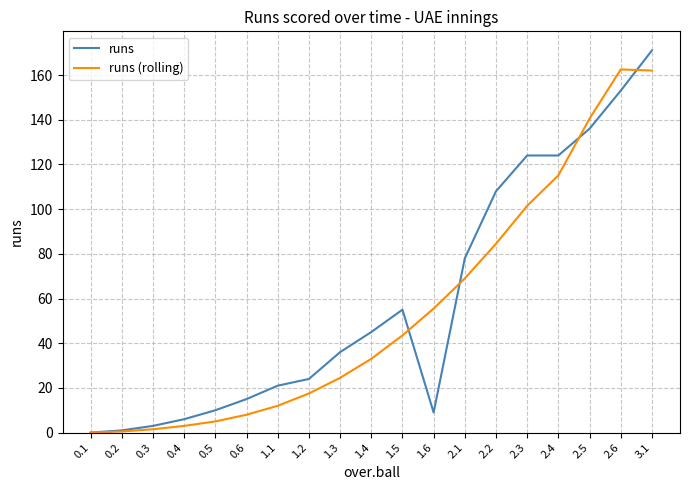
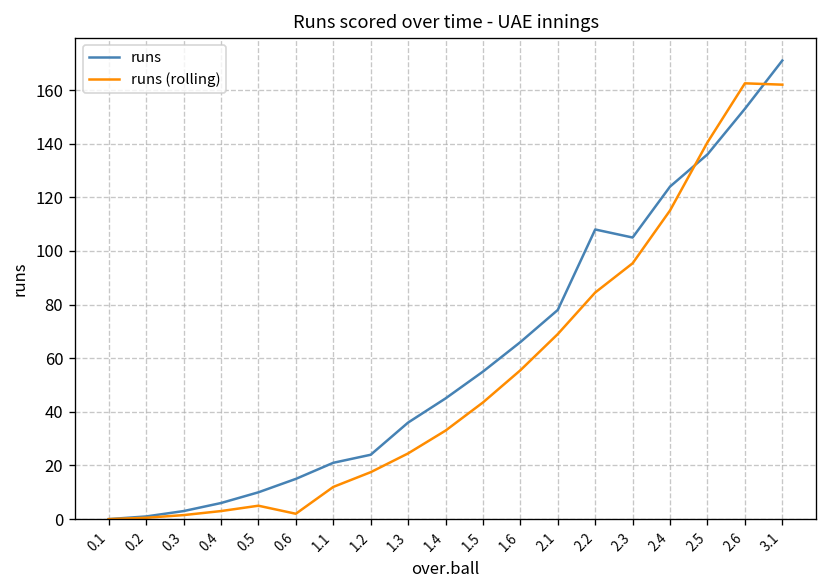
  {
    "runs": {
      "0.3": 3,
      "0.4": 6,
      "0.5": 10,
      "0.6": 15,
      "1.1": 21,
      "1.2": 24,
      "1.3": 36,
      "1.4": 45,
      "1.5": 55,
-     "1.6": 9,
+     "1.6": 66,
      "2.1": 78,
      "2.2": 108,
-     "2.3": 124,
+     "2.3": 105,
      "2.4": 124,
      "2.5": 136,
      "2.6": 153,
      "3.1": 171
    },
    "runs (rolling)": {
      "0.3": 2,
      "0.4": 3,
      "0.5": 5,
-     "0.6": 8,
+     "0.6": 2,
      "1.1": 12,
      "1.2": 18,
      "1.3": 25,
      "1.4": 33,
      "1.5": 44,
      "1.6": 56,
      "2.1": 69,
      "2.2": 85,
-     "2.3": 102,
+     "2.3": 95,
      "2.4": 115,
      "2.5": 141,
      "2.6": 163,
      "3.1": 162
    }
  }
